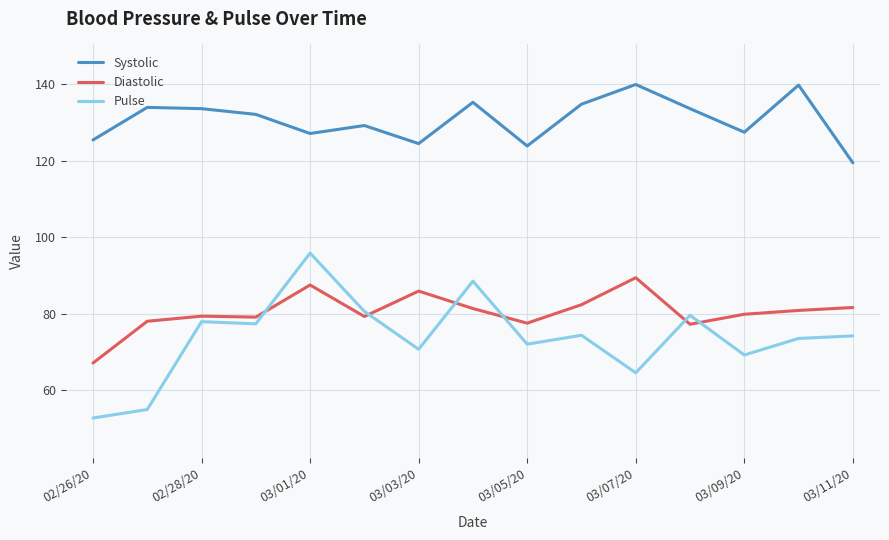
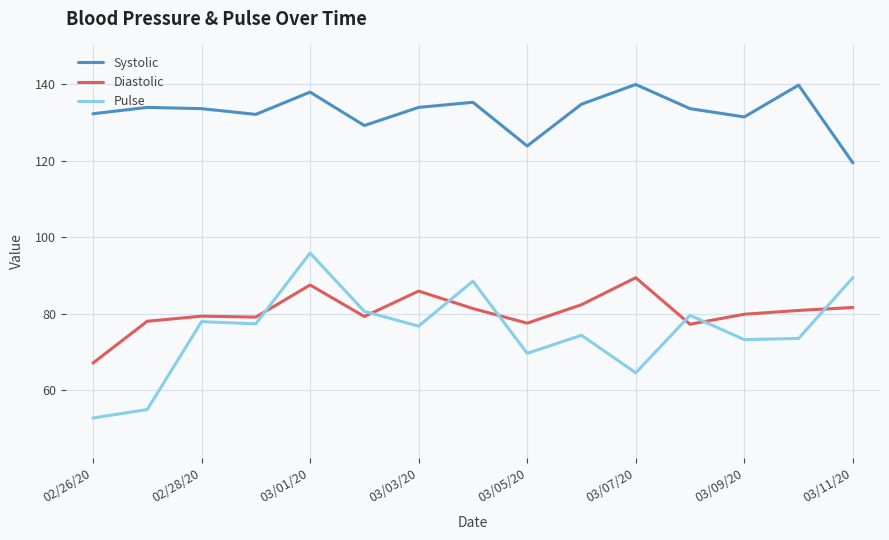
  {
    "Systolic": {
-     "02/26/20": 125,
+     "02/26/20": 132,
      "02/28/20": 134,
-     "03/01/20": 127,
-     "03/03/20": 125,
+     "03/01/20": 138,
+     "03/03/20": 134,
      "03/05/20": 124,
      "03/07/20": 140,
-     "03/09/20": 128,
+     "03/09/20": 132,
      "03/11/20": 119
    },
    "Diastolic": {
      "02/26/20": 67,
      "02/28/20": 79,
      "03/01/20": 87,
      "03/03/20": 86,
      "03/05/20": 78,
      "03/07/20": 89,
      "03/09/20": 80,
      "03/11/20": 82
    },
    "Pulse": {
      "02/26/20": 53,
      "02/28/20": 78,
      "03/01/20": 96,
-     "03/03/20": 71,
-     "03/05/20": 72,
+     "03/03/20": 77,
+     "03/05/20": 70,
      "03/07/20": 65,
-     "03/09/20": 69,
-     "03/11/20": 74
+     "03/09/20": 73,
+     "03/11/20": 89
    }
  }
